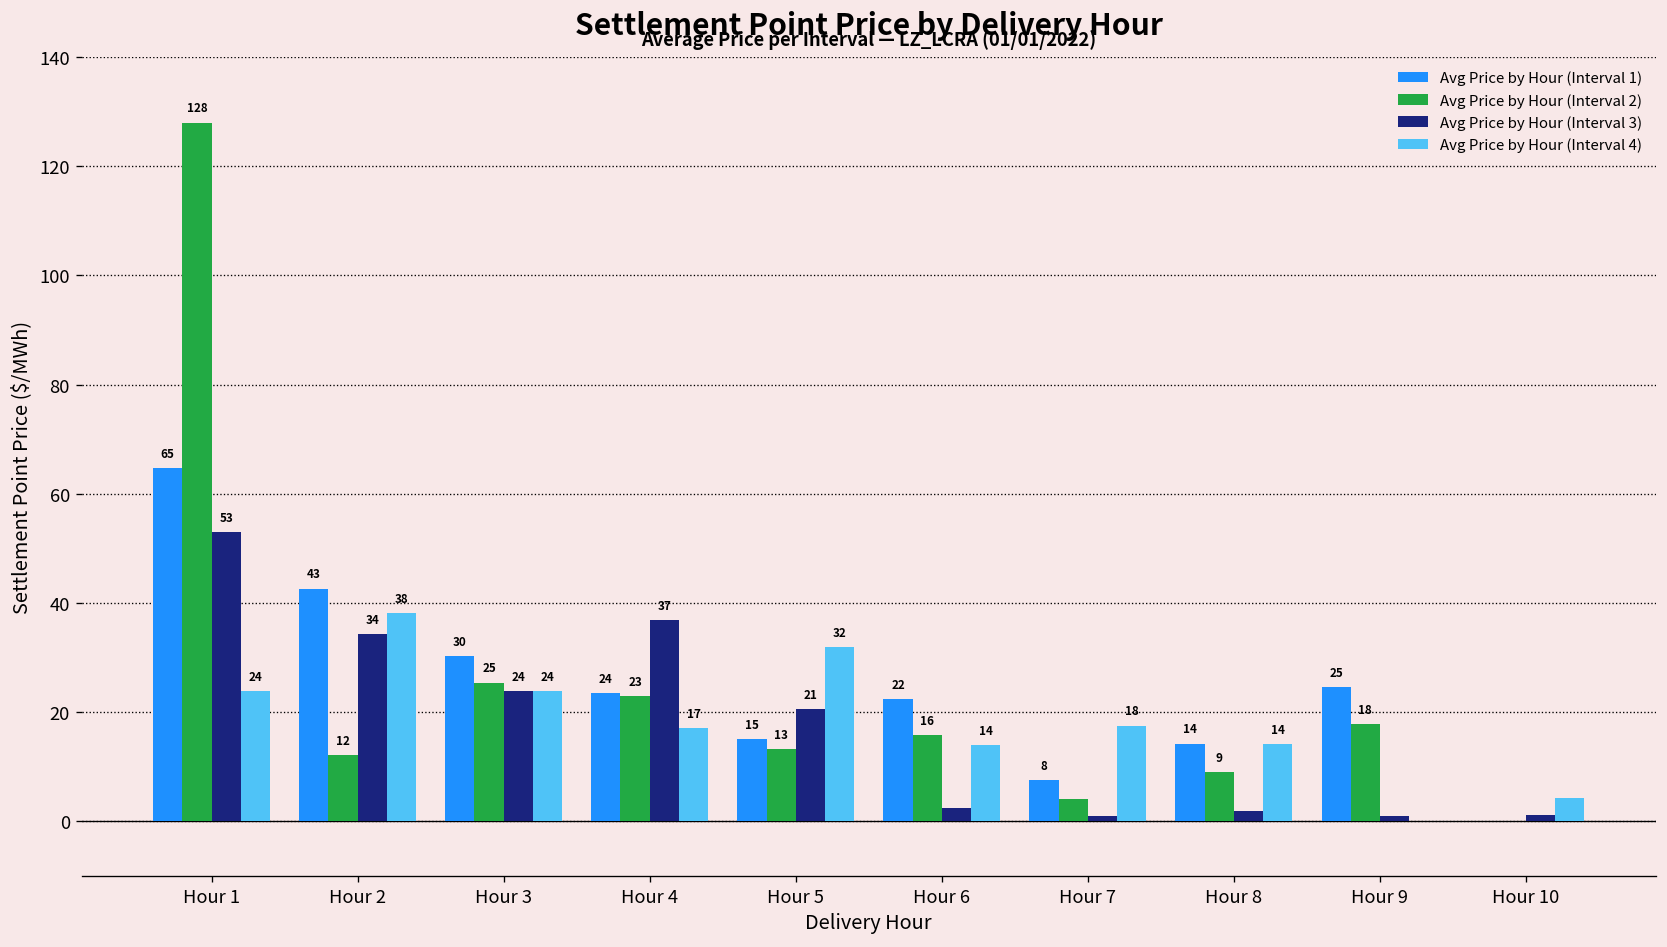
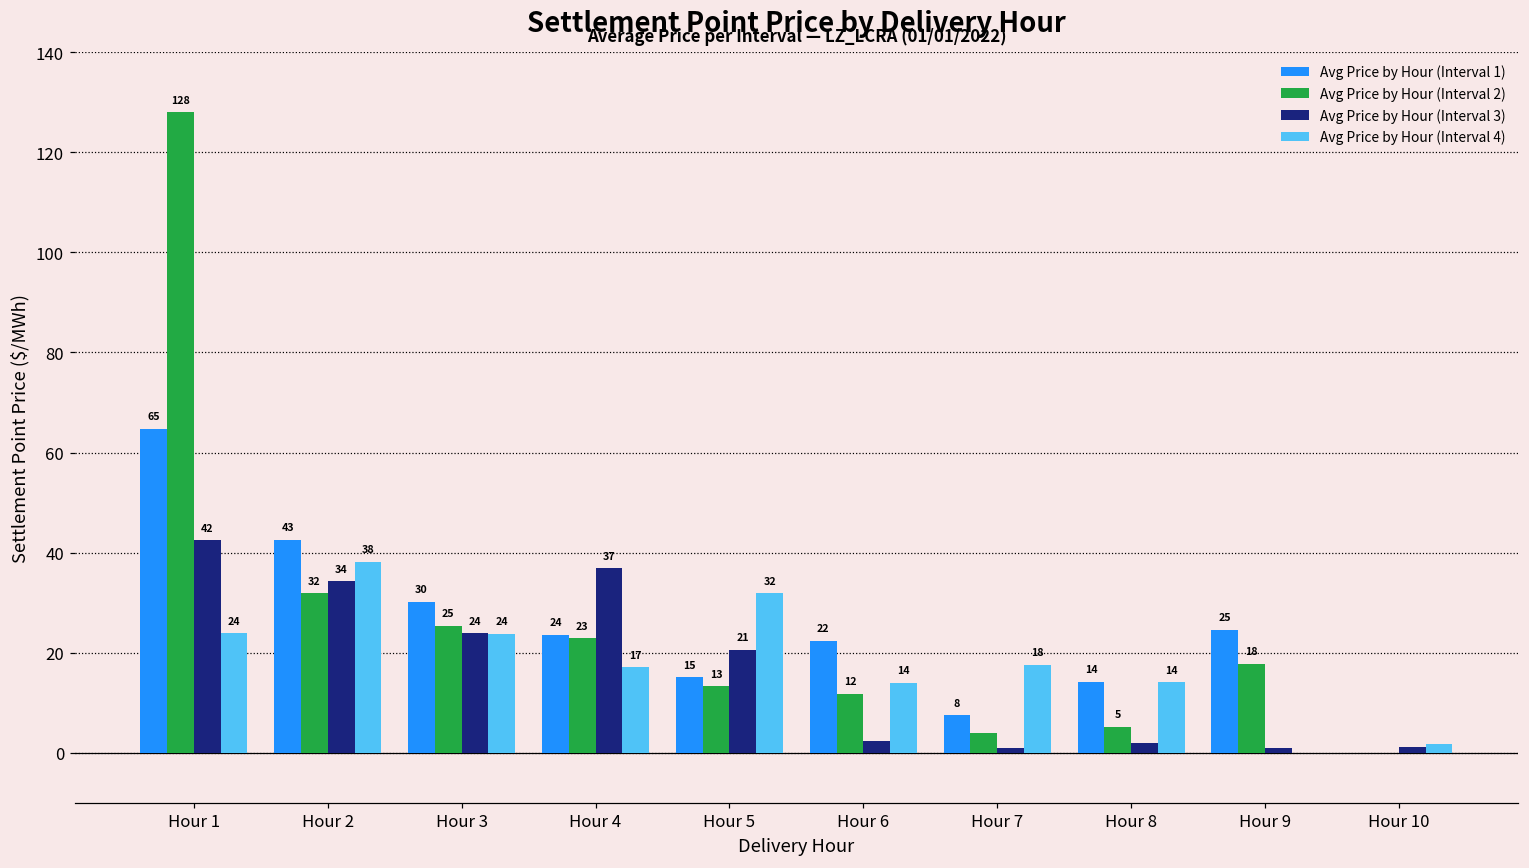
  {
    "Avg Price by Hour (Interval 1)": {
      "Hour 1": 65,
      "Hour 2": 43,
      "Hour 3": 30,
      "Hour 4": 24,
      "Hour 5": 15,
      "Hour 6": 22,
      "Hour 7": 8,
      "Hour 8": 14,
      "Hour 9": 25
    },
    "Avg Price by Hour (Interval 2)": {
      "Hour 1": 128,
-     "Hour 2": 12,
+     "Hour 2": 32,
      "Hour 3": 25,
      "Hour 4": 23,
      "Hour 5": 13,
-     "Hour 6": 16,
-     "Hour 8": 9,
+     "Hour 6": 12,
+     "Hour 8": 5,
      "Hour 9": 18
    },
    "Avg Price by Hour (Interval 3)": {
-     "Hour 1": 53,
+     "Hour 1": 42,
      "Hour 2": 34,
      "Hour 3": 24,
      "Hour 4": 37,
      "Hour 5": 21
    },
    "Avg Price by Hour (Interval 4)": {
-     "Hour 10": 4
+     "Hour 10": 2
    }
  }
